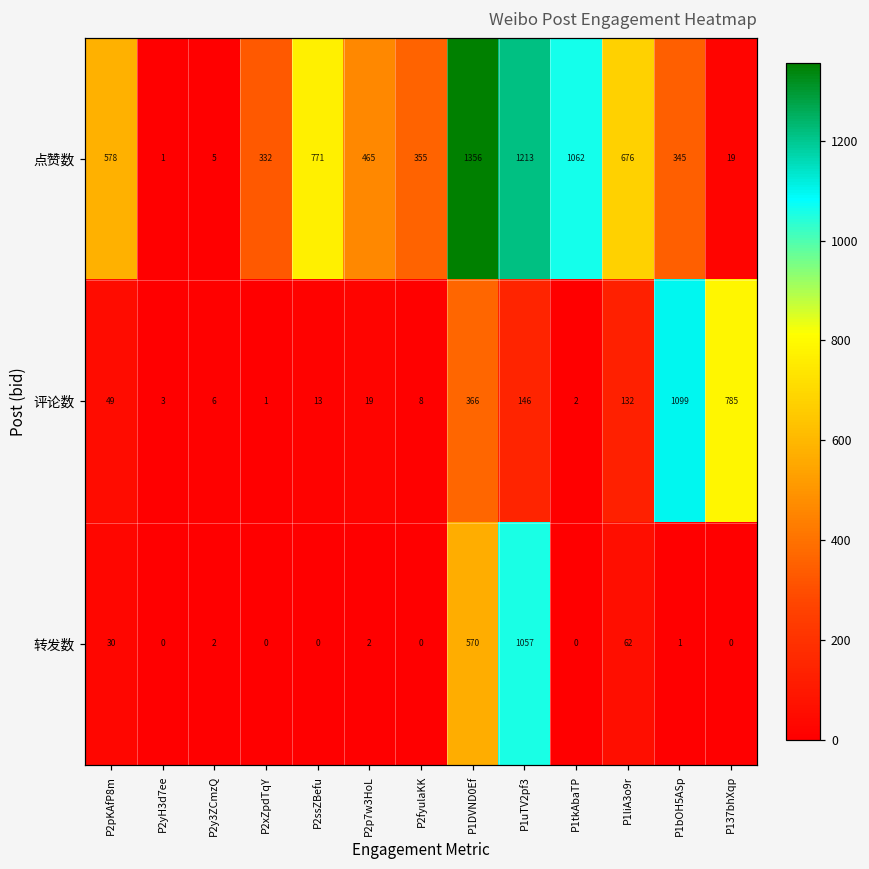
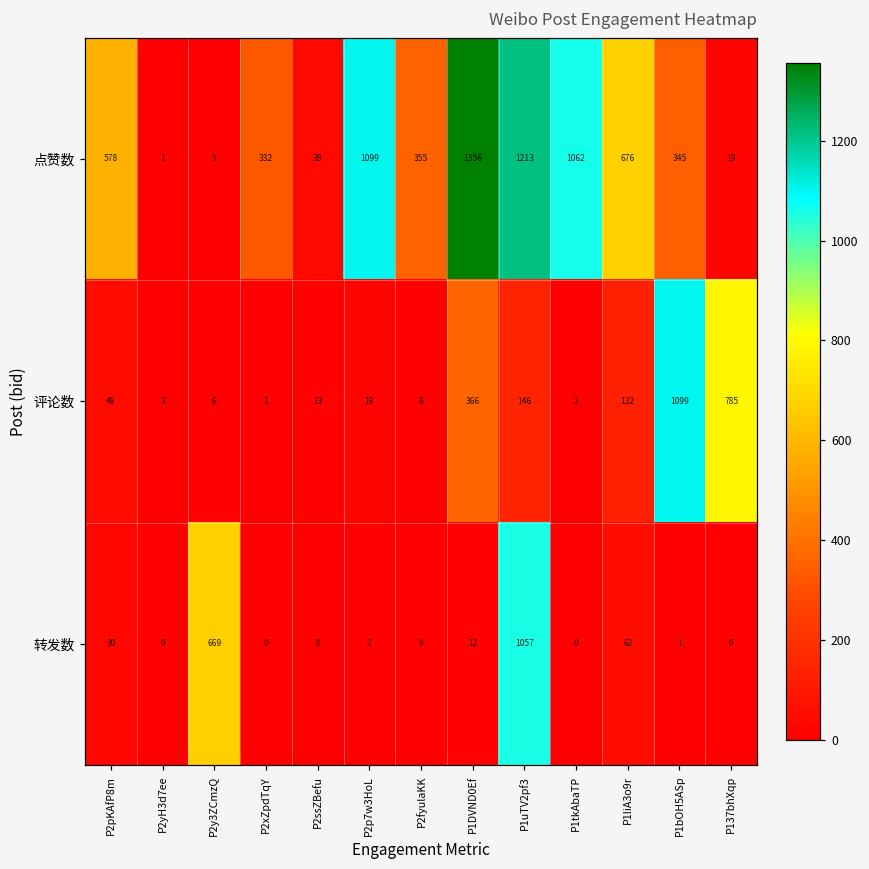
  {
    "点赞数": {
      "P2pKAfP8m": 578,
      "P2yH3d7ee": 1,
      "P2y3ZCmzQ": 5,
      "P2xZpdTqY": 332,
-     "P2ssZBefu": 771,
-     "P2p7w3HoL": 465,
+     "P2ssZBefu": 38,
+     "P2p7w3HoL": 1099,
      "P2fyulaKK": 355,
      "P1DVND0Ef": 1356,
      "P1uTV2pf3": 1213,
      "P1tkAbaTP": 1062,
      "P1liA3o9r": 676,
      "P1bOH5ASp": 345,
      "P137bhXqp": 19
    },
    "评论数": {
      "P2pKAfP8m": 49,
      "P2yH3d7ee": 3,
      "P2y3ZCmzQ": 6,
      "P2xZpdTqY": 1,
      "P2ssZBefu": 13,
      "P2p7w3HoL": 19,
      "P2fyulaKK": 8,
      "P1DVND0Ef": 366,
      "P1uTV2pf3": 146,
      "P1tkAbaTP": 2,
      "P1liA3o9r": 132,
      "P1bOH5ASp": 1099,
      "P137bhXqp": 785
    },
    "转发数": {
      "P2pKAfP8m": 30,
      "P2yH3d7ee": 0,
-     "P2y3ZCmzQ": 2,
+     "P2y3ZCmzQ": 669,
      "P2xZpdTqY": 0,
      "P2ssZBefu": 0,
      "P2p7w3HoL": 2,
      "P2fyulaKK": 0,
-     "P1DVND0Ef": 570,
+     "P1DVND0Ef": 12,
      "P1uTV2pf3": 1057,
      "P1tkAbaTP": 0,
      "P1liA3o9r": 62,
      "P1bOH5ASp": 1,
      "P137bhXqp": 0
    }
  }
